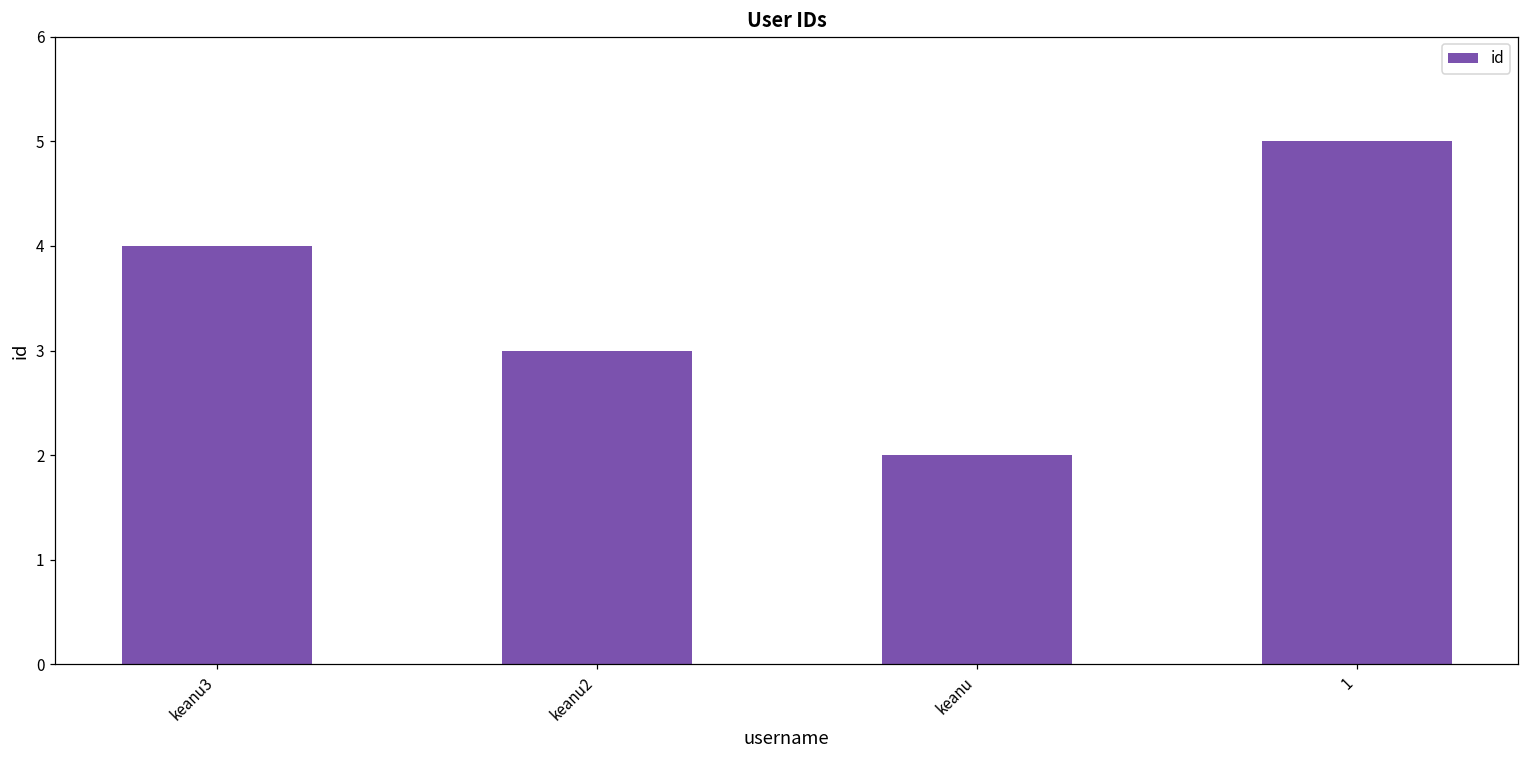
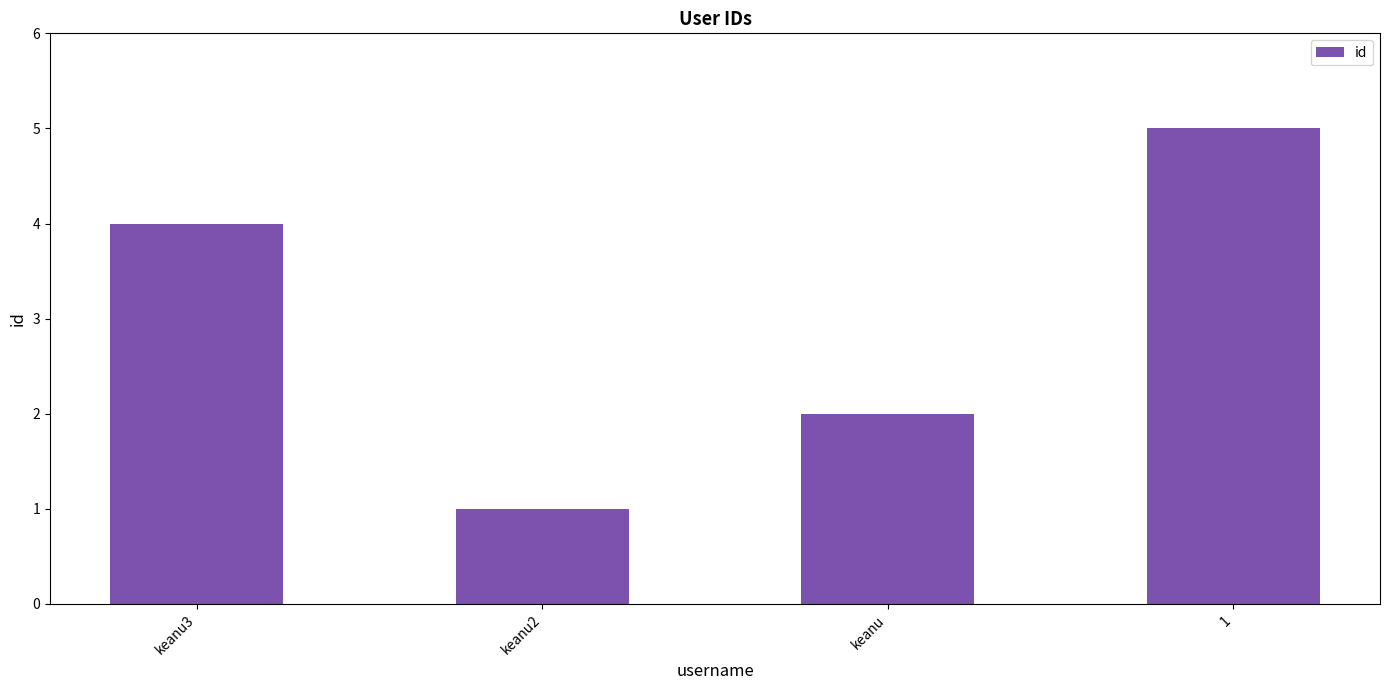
  {
    "keanu3": 4,
-   "keanu2": 3,
+   "keanu2": 1,
    "keanu": 2,
    "1": 5
  }
